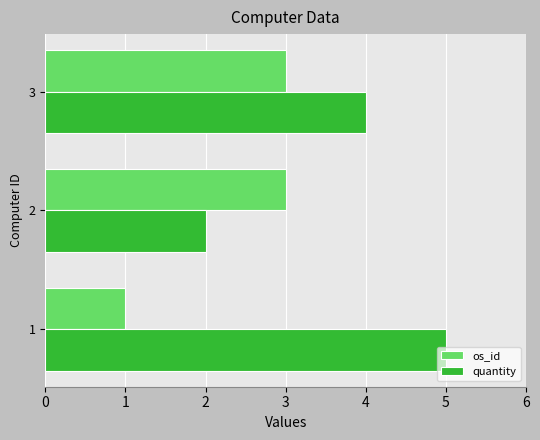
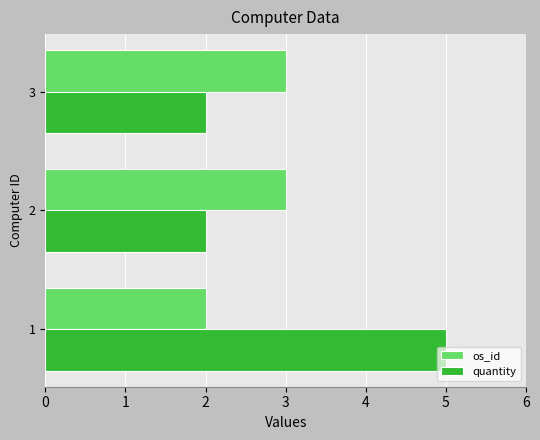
  {
    "os_id": {
      "3": 3,
      "2": 3,
-     "1": 1
+     "1": 2
    },
    "quantity": {
-     "3": 4,
+     "3": 2,
      "2": 2
    }
  }
